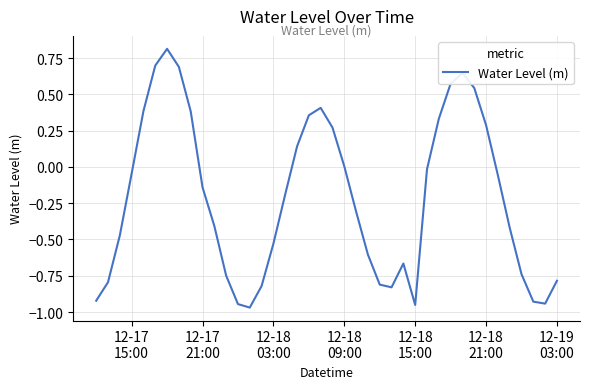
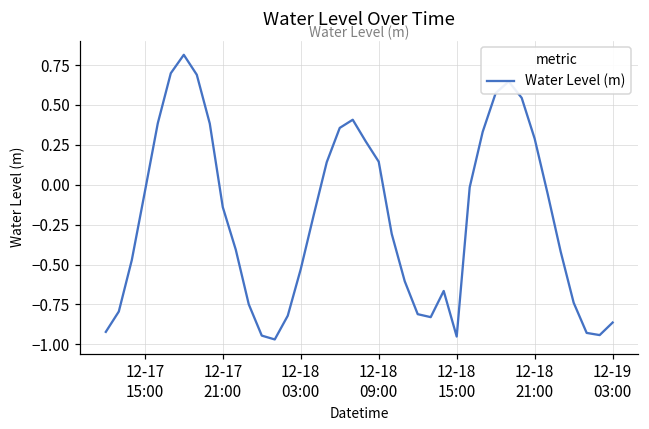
  {
    "12-17 15:00": -0.05,
    "12-17 21:00": -0.14,
    "12-18 03:00": -0.53,
-   "12-18 09:00": 0.00,
+   "12-18 09:00": 0.14,
    "12-18 15:00": -0.95,
    "12-18 21:00": 0.29,
-   "12-19 03:00": -0.78
+   "12-19 03:00": -0.86
  }
